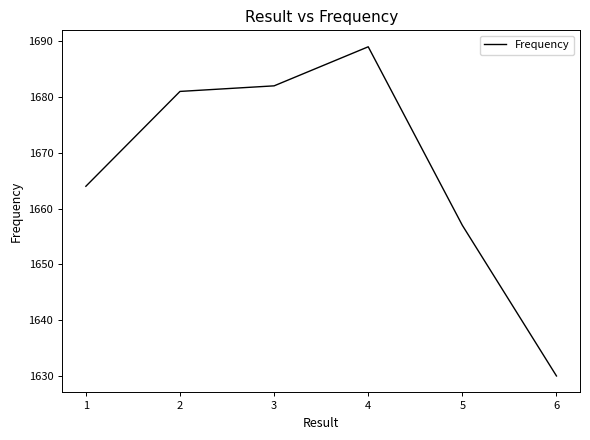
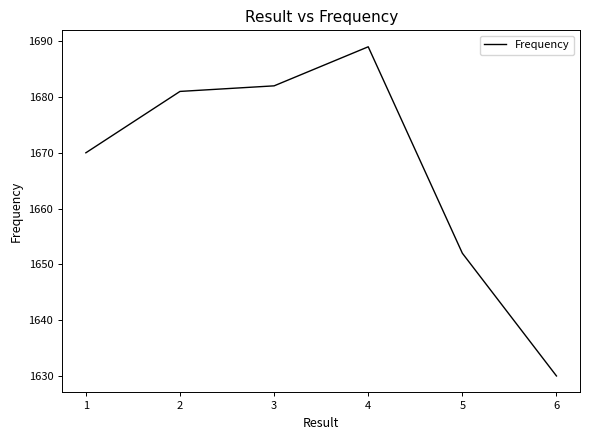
  {
-   "1": 1664,
+   "1": 1670,
    "2": 1681,
    "3": 1682,
    "4": 1689,
-   "5": 1657,
+   "5": 1652,
    "6": 1630
  }
